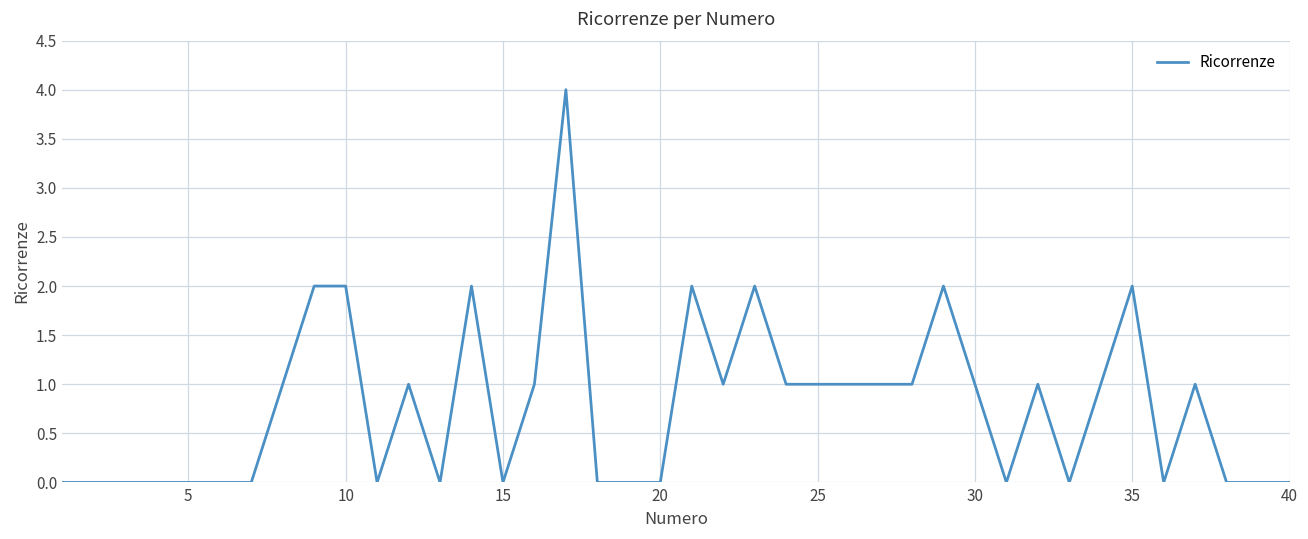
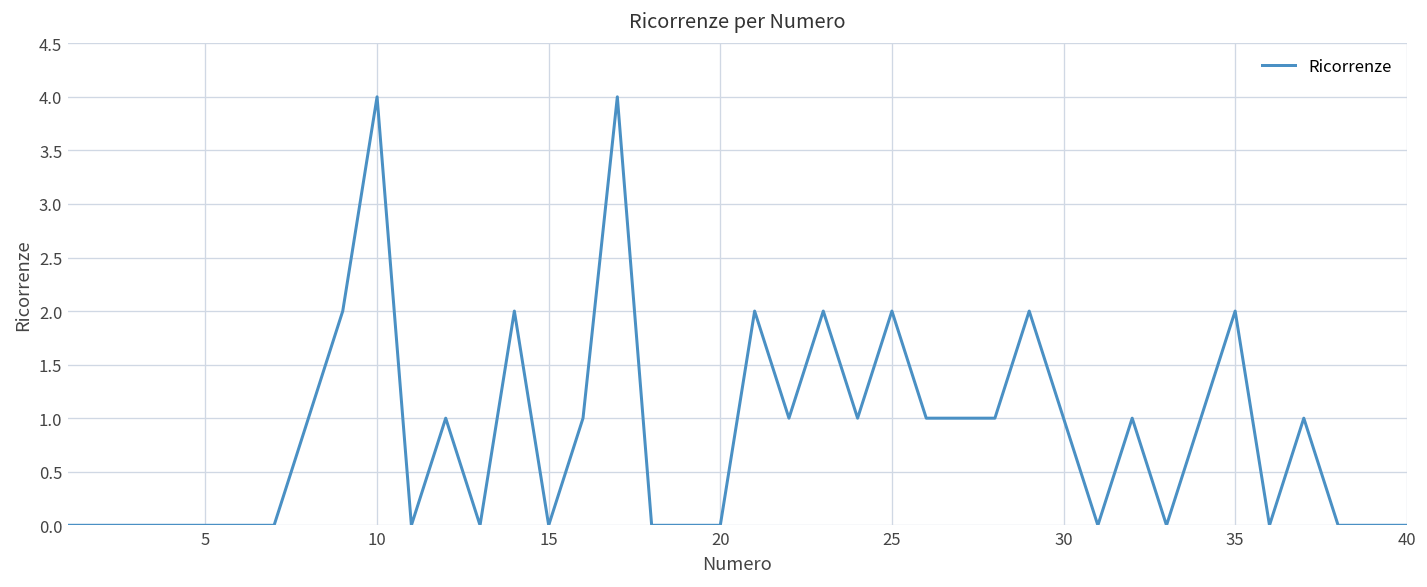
  {
    "5": 0,
-   "10": 2,
+   "10": 4,
    "15": 0,
    "20": 0,
-   "25": 1,
+   "25": 2,
    "30": 1,
    "35": 2,
    "40": 0
  }
